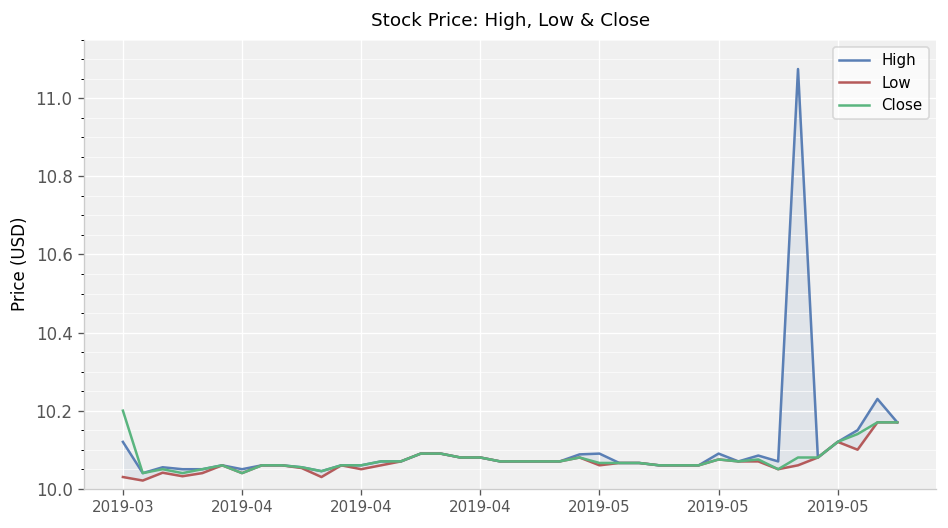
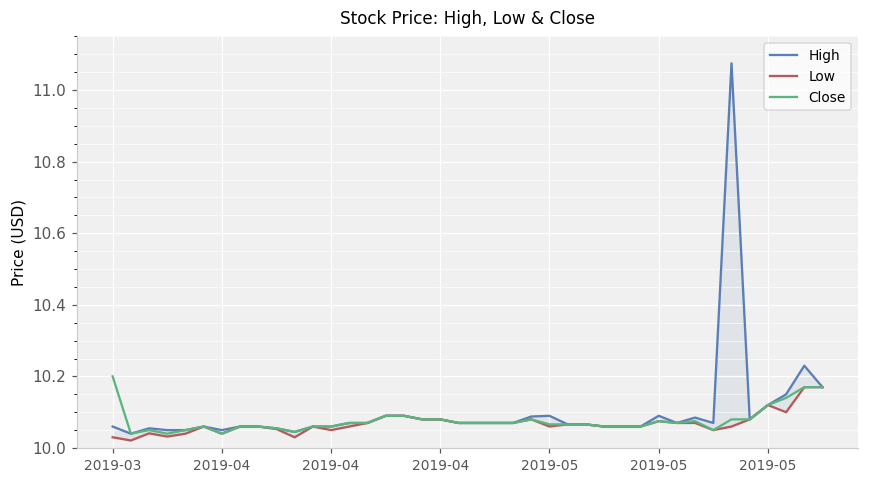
  {
    "High": {
-     "2019-03": 10.12
+     "2019-03": 10.06
    },
    "Low": {
      "2019-03": 10.03
    },
    "Close": {
      "2019-03": 10.20
    }
  }
